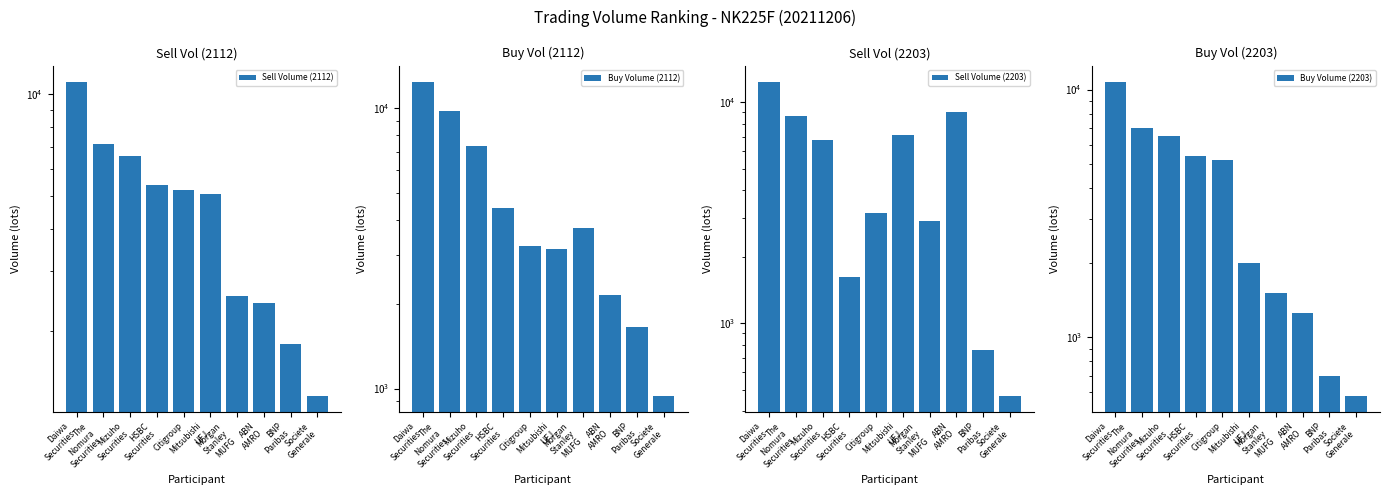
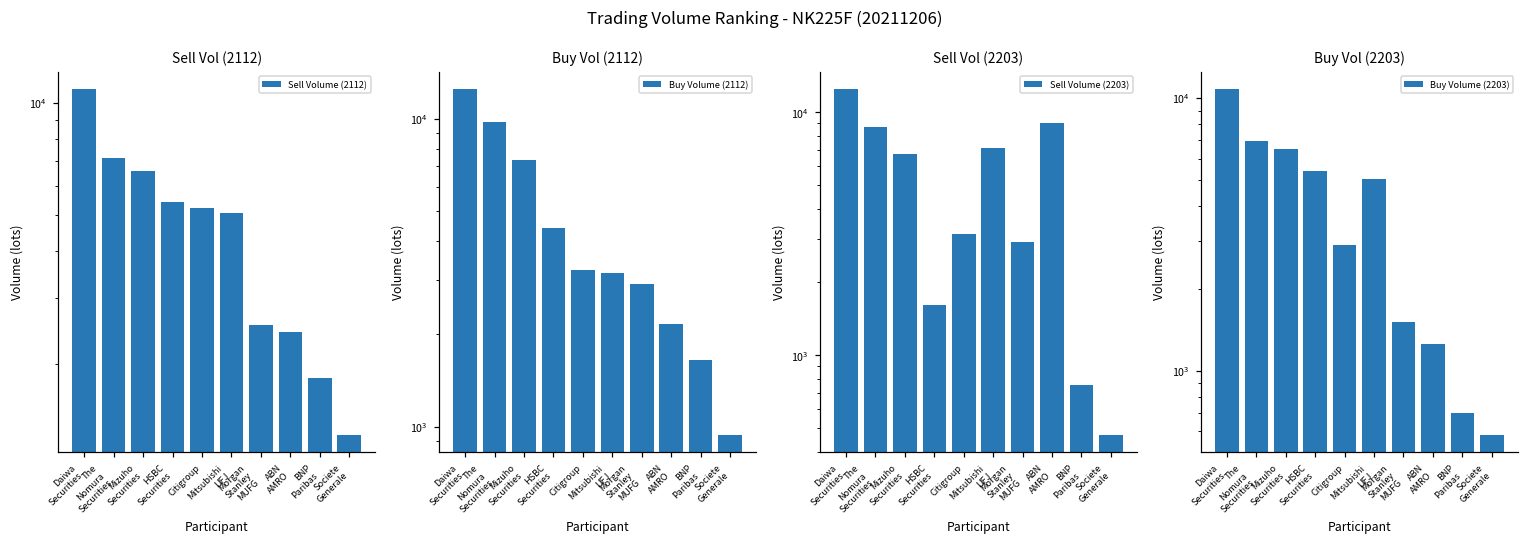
  {
    "Buy Vol (2112)": {
      "Daiwa Securities": 12000,
      "The Nomura Securities": 9800,
      "Mizuho Securities": 7300,
      "HSBC Securities": 4400,
      "Citigroup": 3200,
      "Mitsubishi UFJ": 3200,
-     "Morgan Stanley MUFG": 3700,
+     "Morgan Stanley MUFG": 2900,
      "ABN AMRO": 2200,
      "BNP Paribas": 1700,
      "Societe Generale": 940
    },
    "Sell Vol (2203)": {
      "Daiwa Securities": 12000,
      "The Nomura Securities": 8700,
      "Mizuho Securities": 6700,
      "HSBC Securities": 1600,
      "Citigroup": 3200,
      "Mitsubishi UFJ": 7100,
      "Morgan Stanley MUFG": 2900,
      "ABN AMRO": 9000,
      "BNP Paribas": 750,
      "Societe Generale": 470
    },
    "Buy Vol (2203)": {
      "Daiwa Securities": 11000,
      "The Nomura Securities": 7000,
      "Mizuho Securities": 6500,
      "HSBC Securities": 5400,
-     "Citigroup": 5200,
-     "Mitsubishi UFJ": 2000,
+     "Citigroup": 2900,
+     "Mitsubishi UFJ": 5100,
      "Morgan Stanley MUFG": 1500,
      "ABN AMRO": 1300,
      "BNP Paribas": 700,
      "Societe Generale": 580
    }
  }
